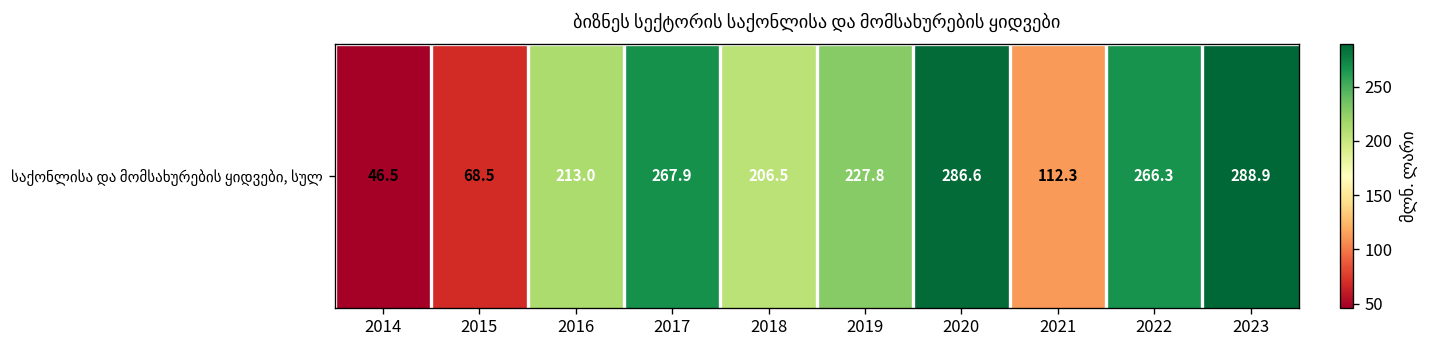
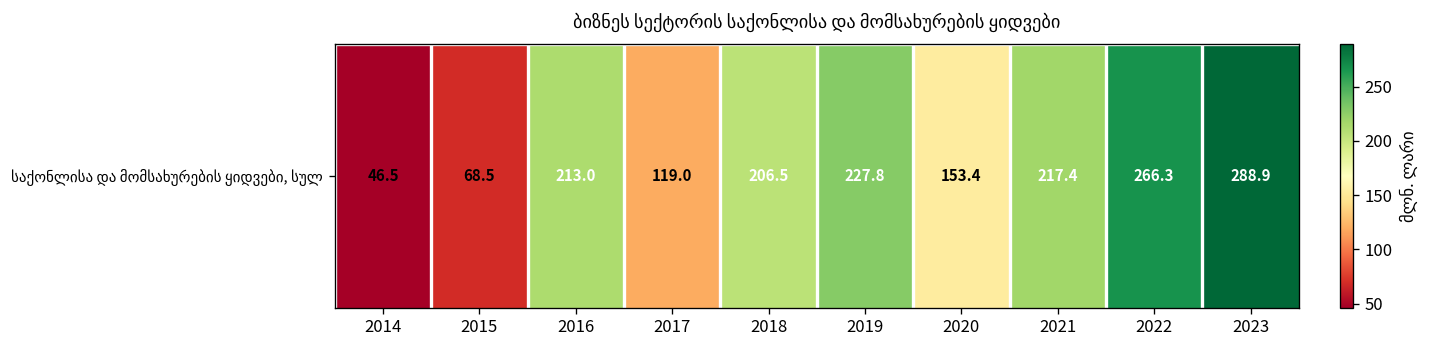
  {
    "საქონლისა და მომსახურების ყიდვები, სულ": {
      "2014": 46.5,
      "2015": 68.5,
      "2016": 213.0,
-     "2017": 267.9,
+     "2017": 119.0,
      "2018": 206.5,
      "2019": 227.8,
-     "2020": 286.6,
-     "2021": 112.3,
+     "2020": 153.4,
+     "2021": 217.4,
      "2022": 266.3,
      "2023": 288.9
    }
  }
